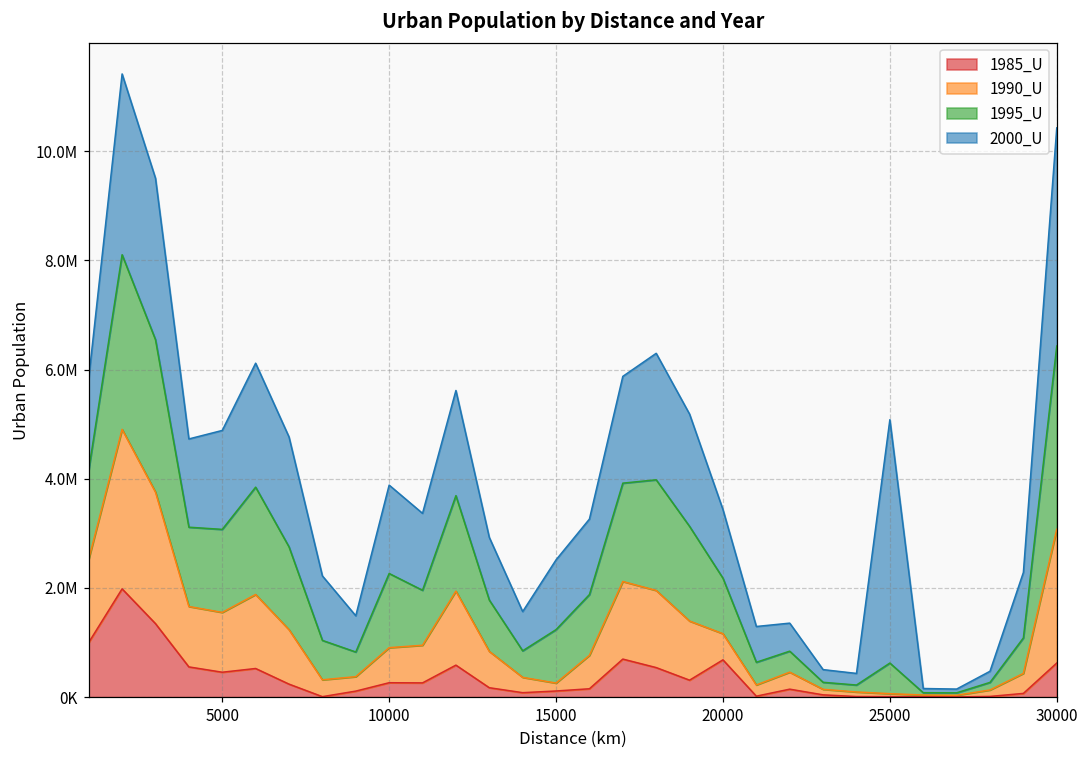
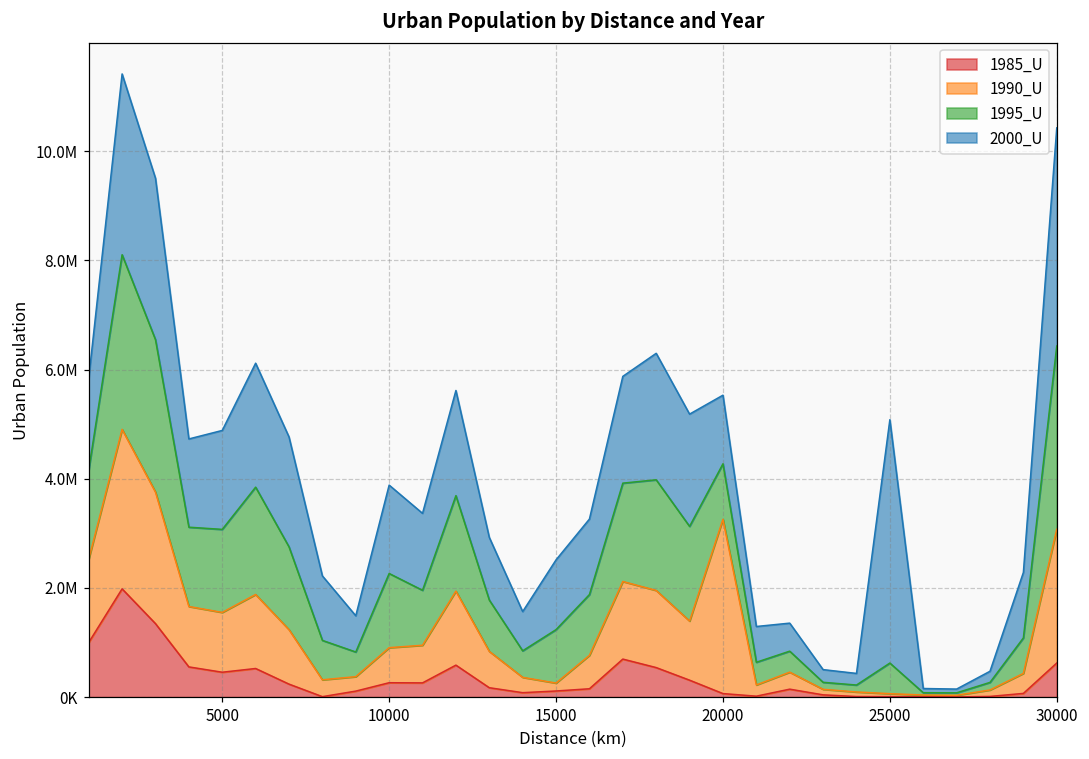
  {
    "1985_U": {
      "5000": 500000,
      "10000": 300000,
      "15000": 100000,
-     "20000": 700000,
+     "20000": 100000,
      "25000": 0,
      "30000": 600000
    },
    "1990_U": {
      "5000": 1100000,
      "10000": 600000,
      "15000": 100000,
-     "20000": 500000,
+     "20000": 3200000,
      "25000": 100000,
      "30000": 2500000
    },
    "1995_U": {
      "5000": 1500000,
      "10000": 1400000,
      "15000": 1000000,
      "20000": 1000000,
      "25000": 600000,
      "30000": 3400000
    },
    "2000_U": {
      "5000": 1800000,
      "10000": 1600000,
      "15000": 1300000,
      "20000": 1300000,
      "25000": 4500000,
      "30000": 4000000
    }
  }
